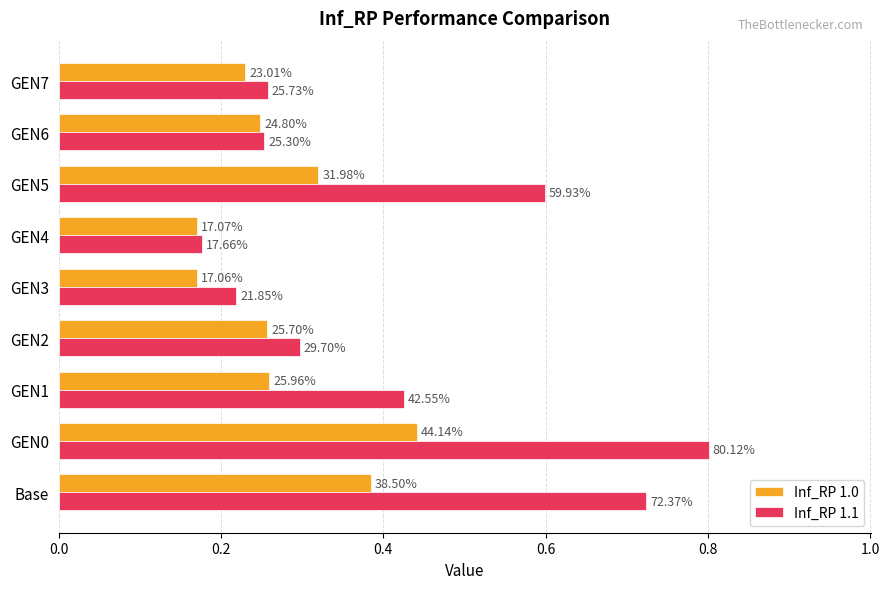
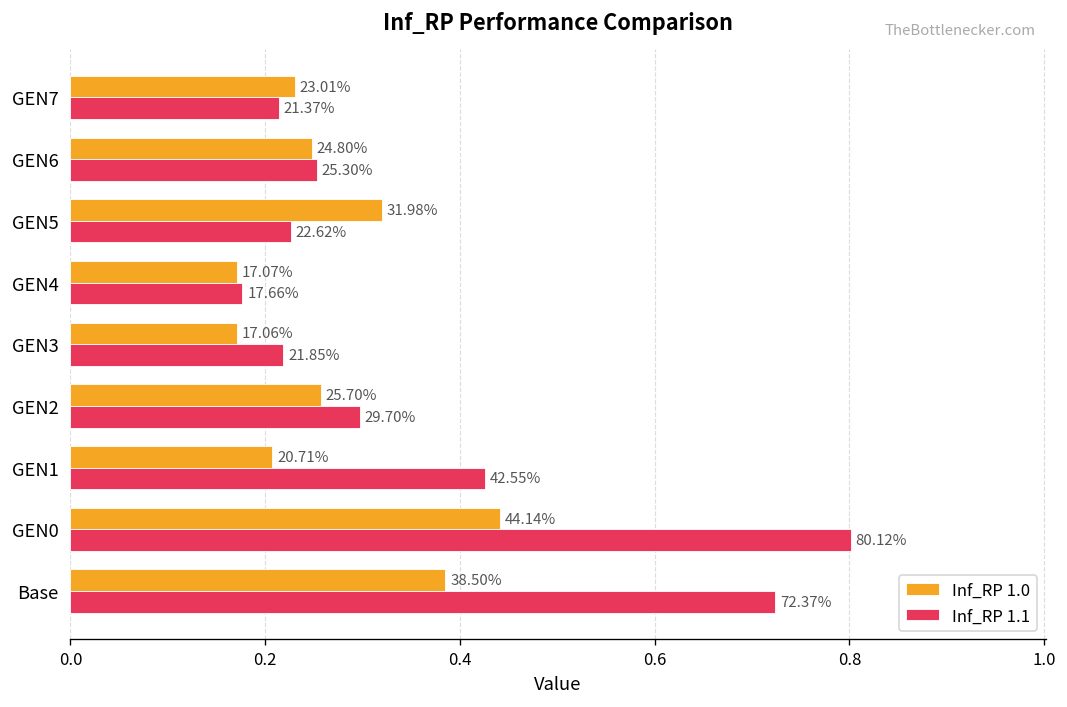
  {
    "Inf_RP 1.0": {
      "GEN7": "23.01%",
      "GEN6": "24.80%",
      "GEN5": "31.98%",
      "GEN4": "17.07%",
      "GEN3": "17.06%",
      "GEN2": "25.70%",
-     "GEN1": "25.96%",
+     "GEN1": "20.71%",
      "GEN0": "44.14%",
      "Base": "38.50%"
    },
    "Inf_RP 1.1": {
-     "GEN7": "25.73%",
+     "GEN7": "21.37%",
      "GEN6": "25.30%",
-     "GEN5": "59.93%",
+     "GEN5": "22.62%",
      "GEN4": "17.66%",
      "GEN3": "21.85%",
      "GEN2": "29.70%",
      "GEN1": "42.55%",
      "GEN0": "80.12%",
      "Base": "72.37%"
    }
  }
